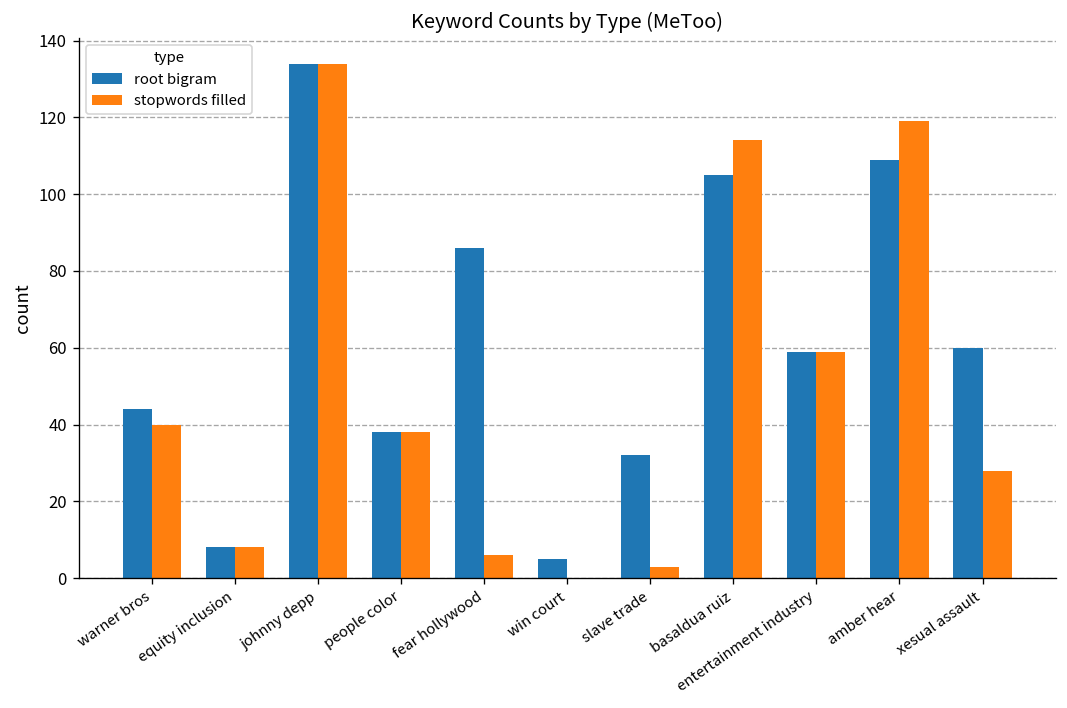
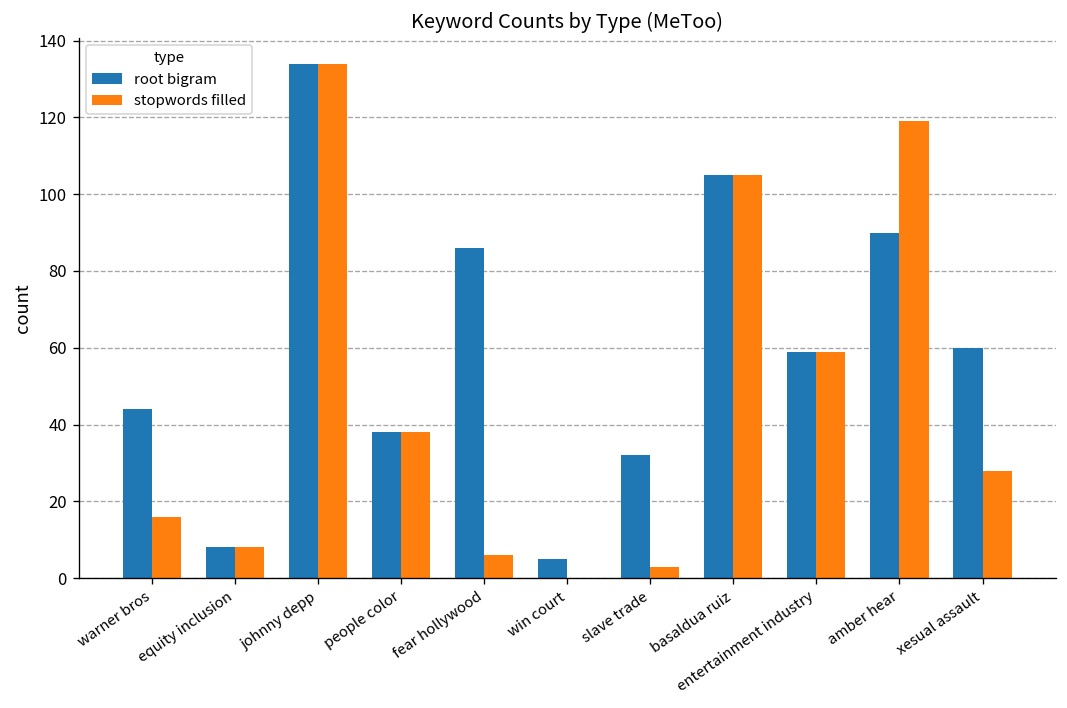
  {
    "root bigram": {
      "warner bros": 44,
      "equity inclusion": 8,
      "johnny depp": 134,
      "people color": 38,
      "fear hollywood": 86,
      "win court": 5,
      "slave trade": 32,
      "basaldua ruiz": 105,
      "entertainment industry": 59,
-     "amber hear": 109,
+     "amber hear": 90,
      "xesual assault": 60
    },
    "stopwords filled": {
-     "warner bros": 40,
+     "warner bros": 16,
      "equity inclusion": 8,
      "johnny depp": 134,
      "people color": 38,
      "fear hollywood": 6,
      "win court": 0,
      "slave trade": 3,
-     "basaldua ruiz": 114,
+     "basaldua ruiz": 105,
      "entertainment industry": 59,
      "amber hear": 119,
      "xesual assault": 28
    }
  }
